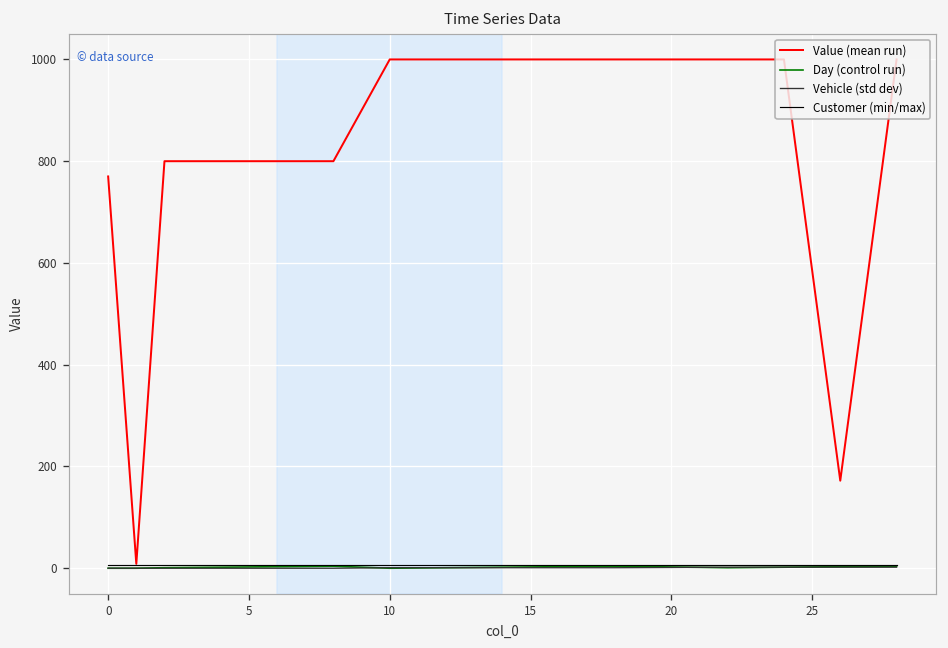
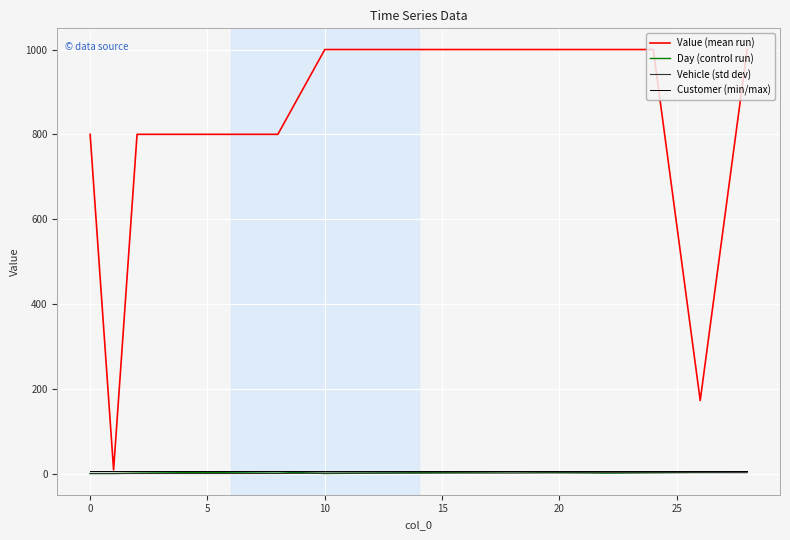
  {
    "Value (mean run)": {
-     "0": 770,
+     "0": 800,
      "10": 1000
    },
    "Customer (min/max)": {
      "0": 10
    }
  }
